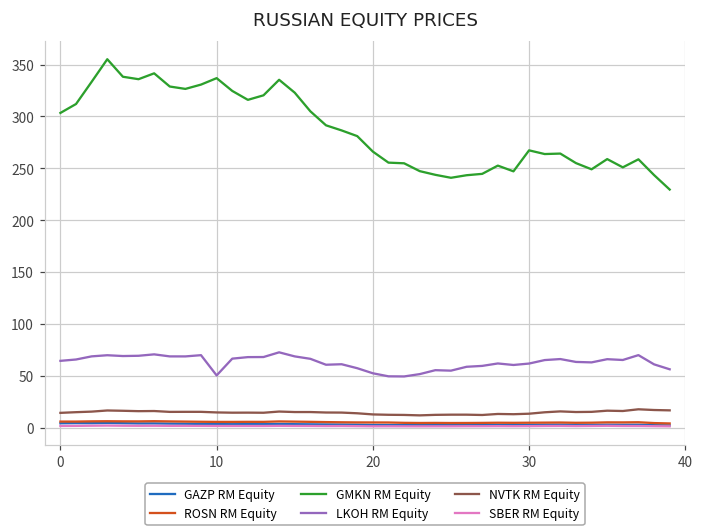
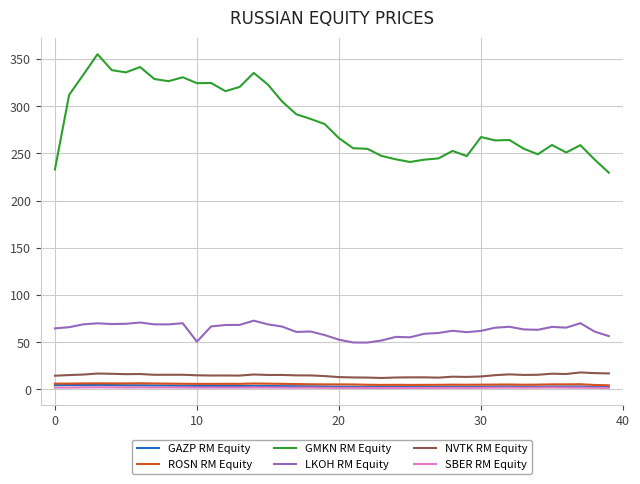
  {
    "GMKN RM Equity": {
-     "0": 300,
-     "10": 340,
+     "0": 230,
+     "10": 320,
      "20": 270,
      "30": 270
    },
    "LKOH RM Equity": {
      "0": 60,
      "10": 50,
      "20": 50,
      "30": 60
    },
    "NVTK RM Equity": {
      "0": 10,
      "10": 10,
      "20": 10,
      "30": 10
    }
  }
